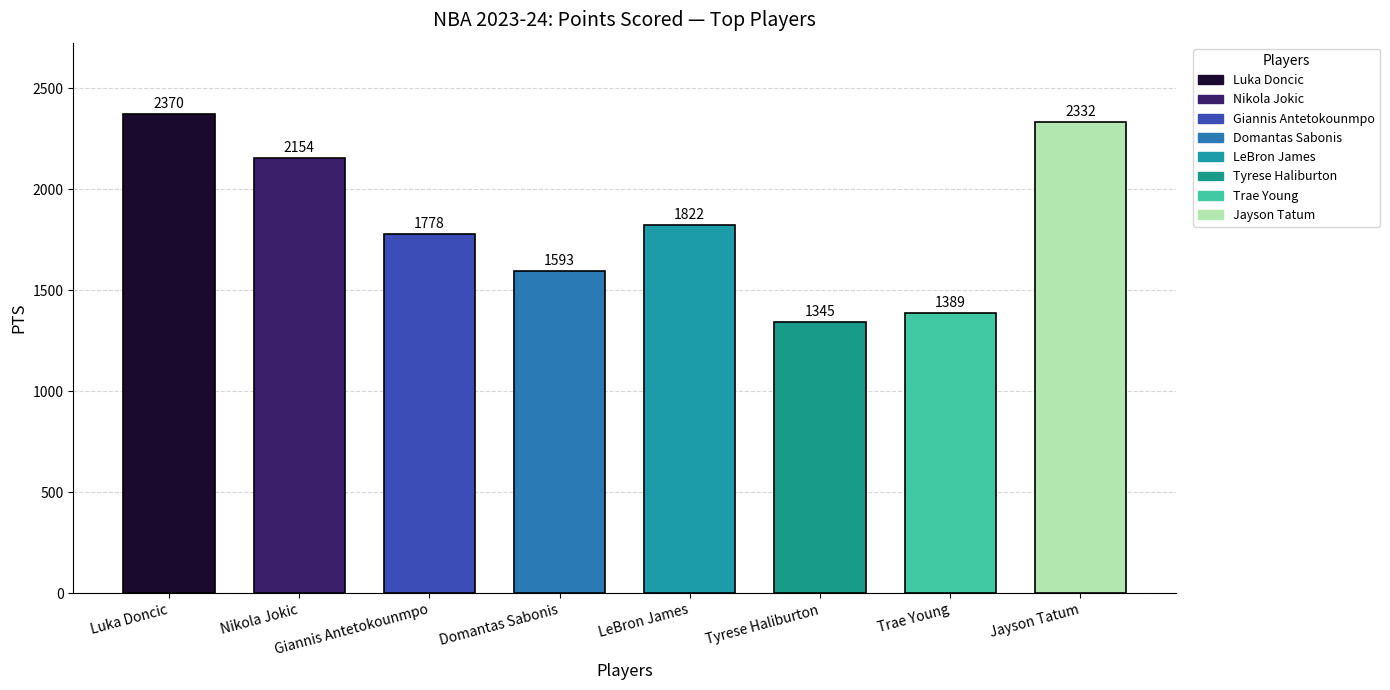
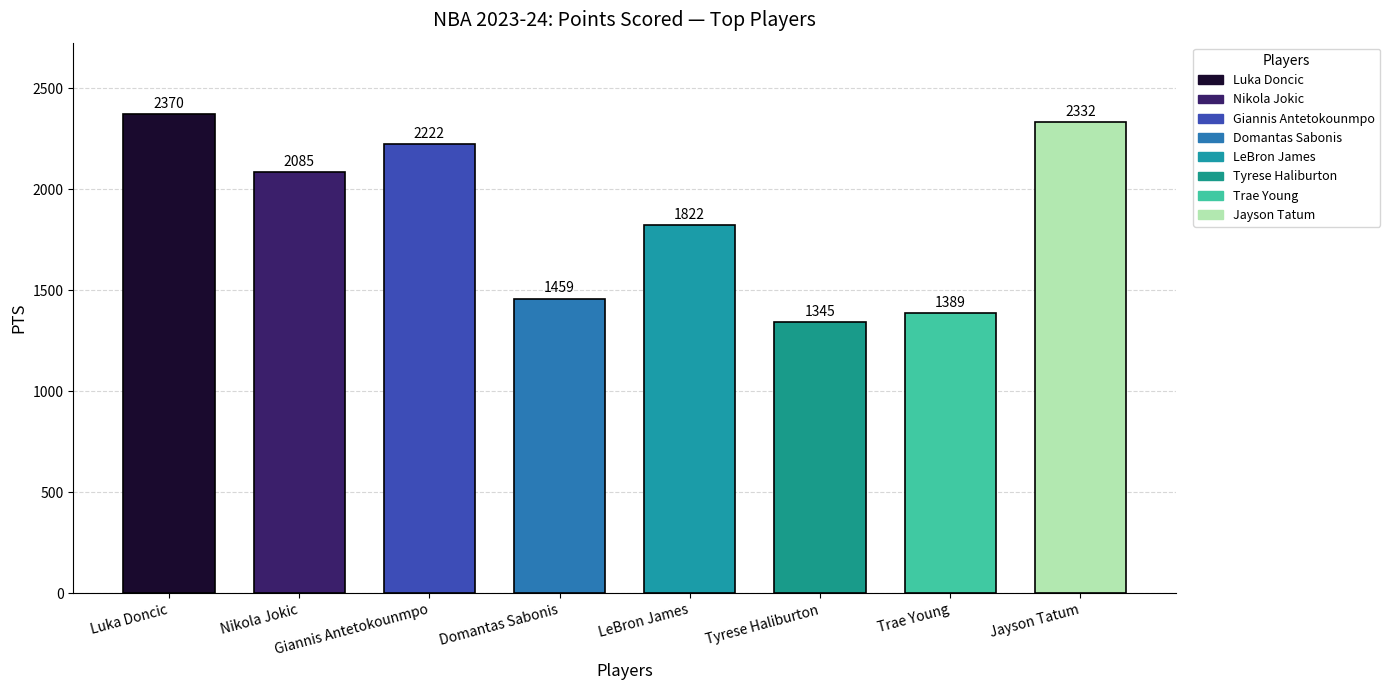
  {
    "Luka Doncic": 2370,
-   "Nikola Jokic": 2154,
-   "Giannis Antetokounmpo": 1778,
-   "Domantas Sabonis": 1593,
+   "Nikola Jokic": 2085,
+   "Giannis Antetokounmpo": 2222,
+   "Domantas Sabonis": 1459,
    "LeBron James": 1822,
    "Tyrese Haliburton": 1345,
    "Trae Young": 1389,
    "Jayson Tatum": 2332
  }
